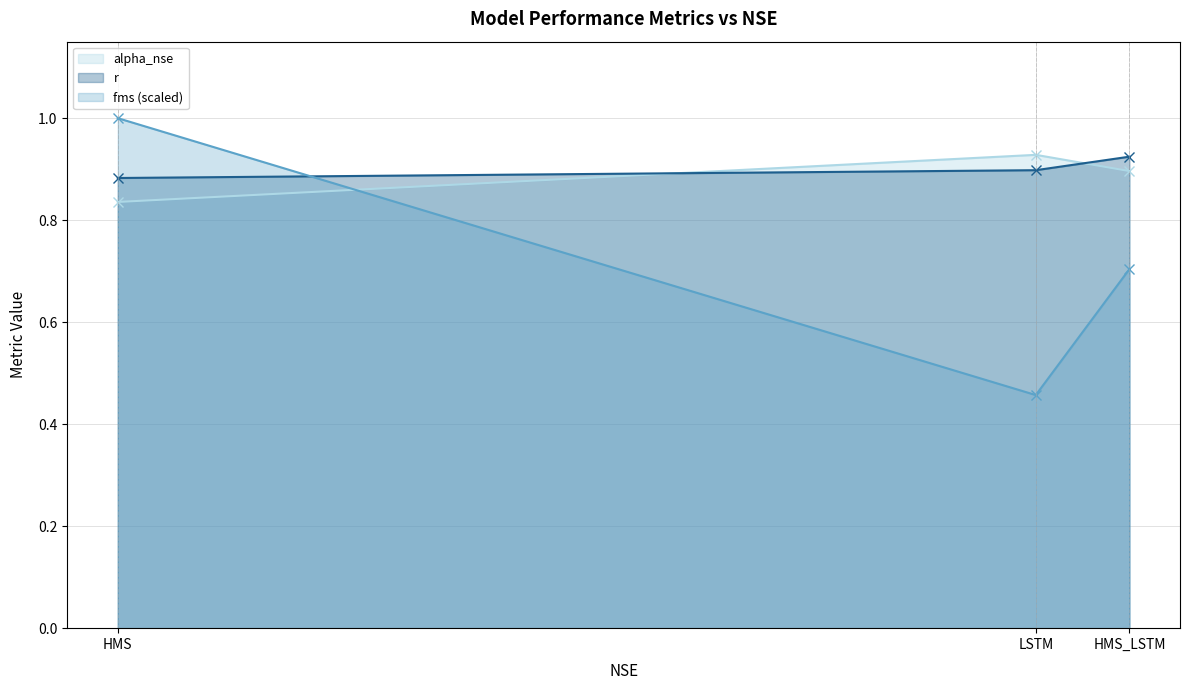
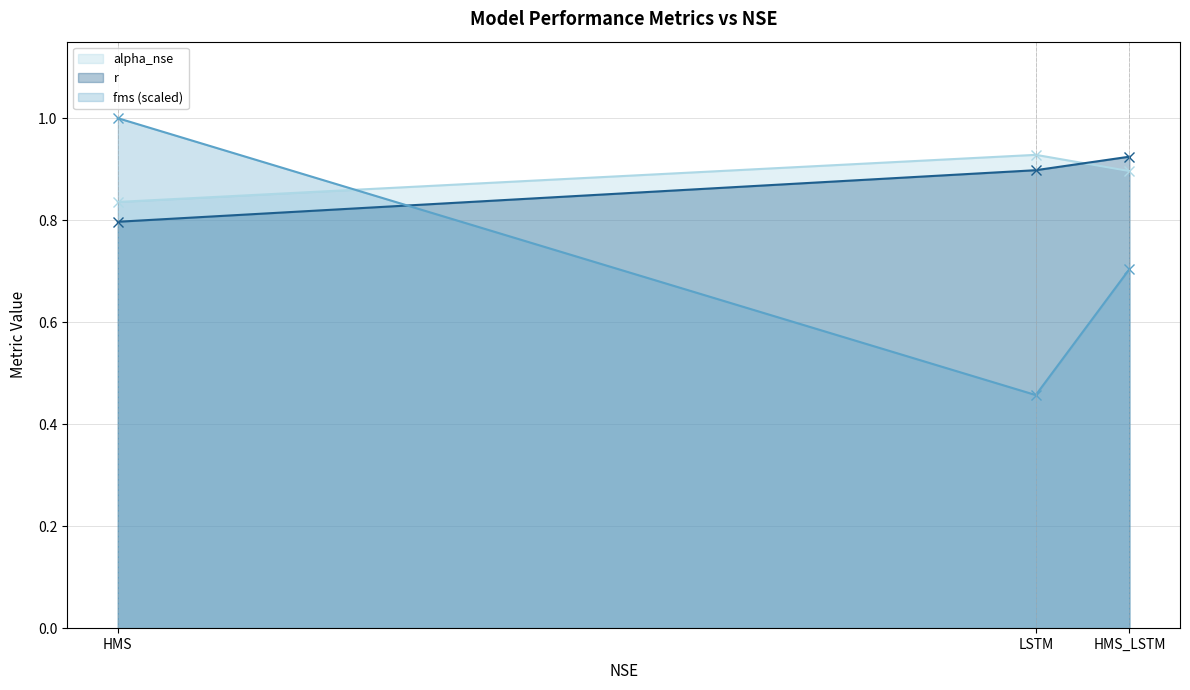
  {
    "r": {
-     "HMS": 0.88,
+     "HMS": 0.80,
      "LSTM": 0.90,
      "HMS_LSTM": 0.92
    }
  }
